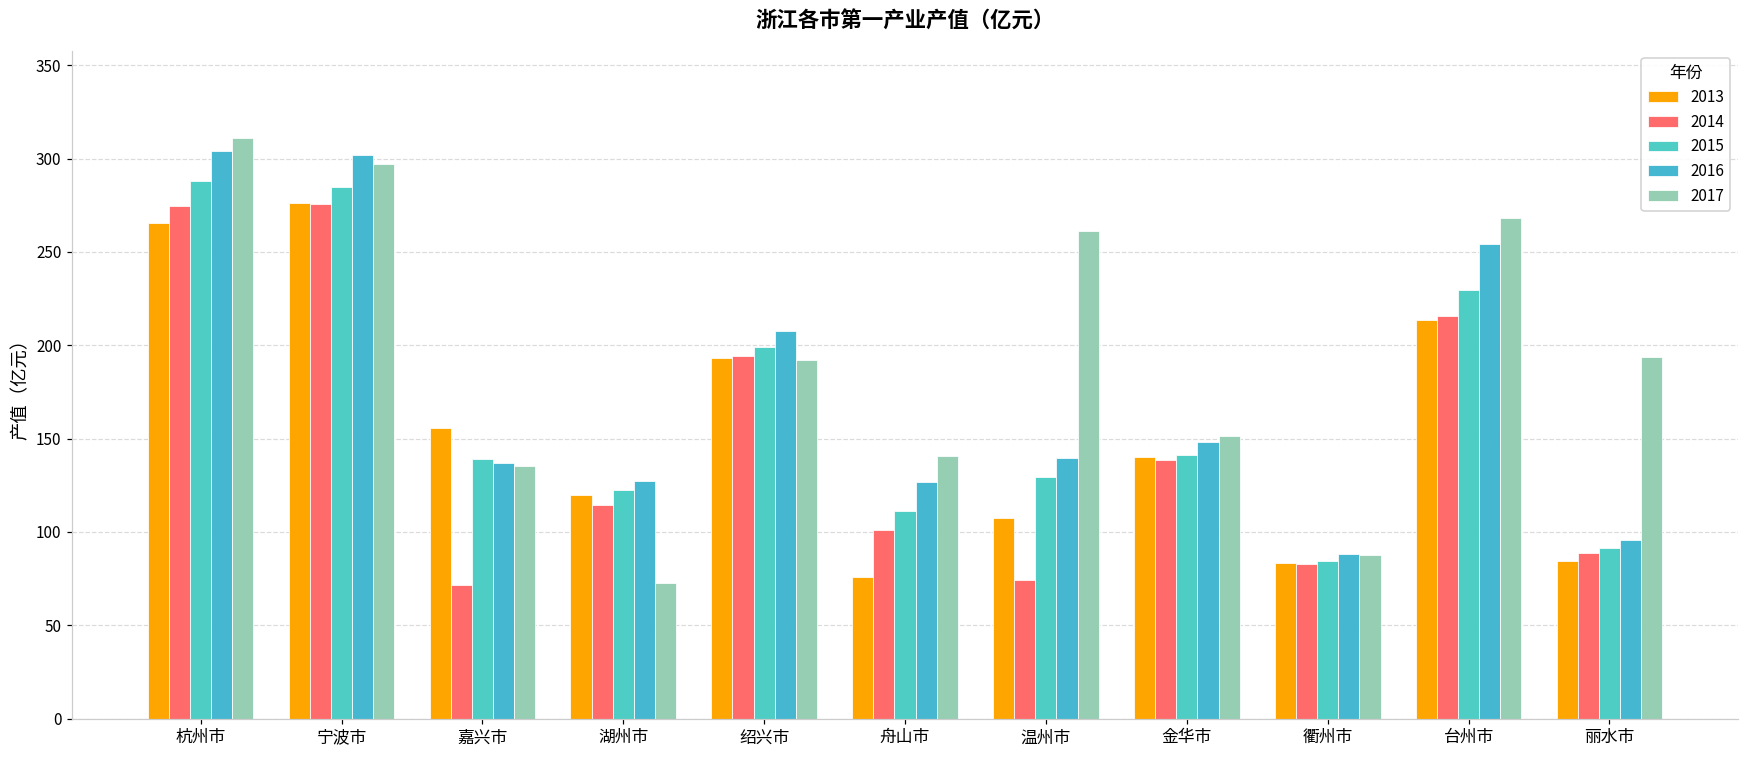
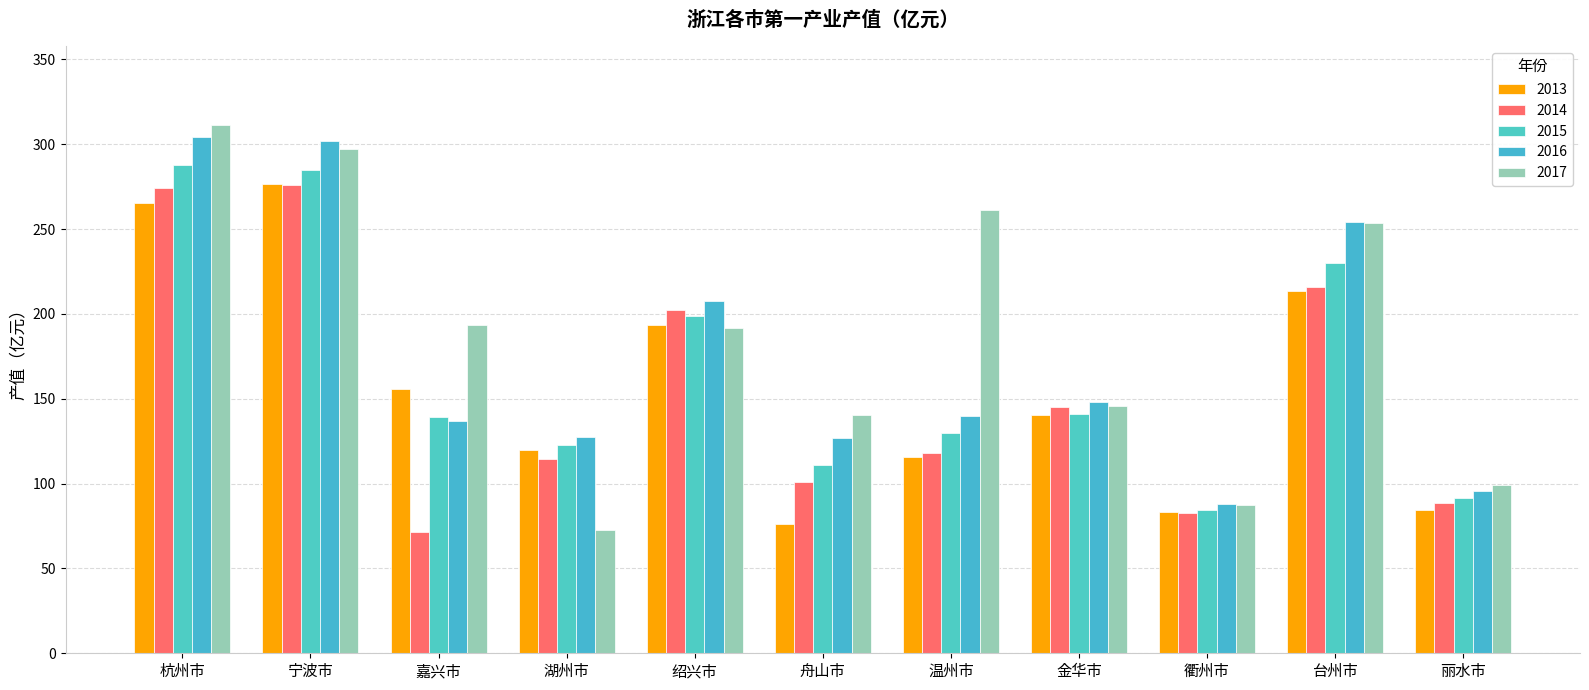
  {
    "2013": {
      "杭州市": 265,
      "宁波市": 276,
      "嘉兴市": 156,
      "湖州市": 120,
      "绍兴市": 193,
      "舟山市": 76,
-     "温州市": 107,
+     "温州市": 115,
      "金华市": 140,
      "衢州市": 83,
      "台州市": 213,
      "丽水市": 85
    },
    "2014": {
      "杭州市": 274,
      "宁波市": 276,
      "嘉兴市": 72,
      "湖州市": 114,
-     "绍兴市": 194,
+     "绍兴市": 202,
      "舟山市": 101,
-     "温州市": 74,
-     "金华市": 139,
+     "温州市": 118,
+     "金华市": 145,
      "衢州市": 83,
      "台州市": 216,
      "丽水市": 89
    },
    "2017": {
      "杭州市": 311,
      "宁波市": 297,
-     "嘉兴市": 136,
+     "嘉兴市": 194,
      "湖州市": 73,
      "绍兴市": 192,
      "舟山市": 140,
      "温州市": 261,
-     "金华市": 151,
+     "金华市": 146,
      "衢州市": 87,
-     "台州市": 268,
-     "丽水市": 194
+     "台州市": 253,
+     "丽水市": 99
    }
  }
